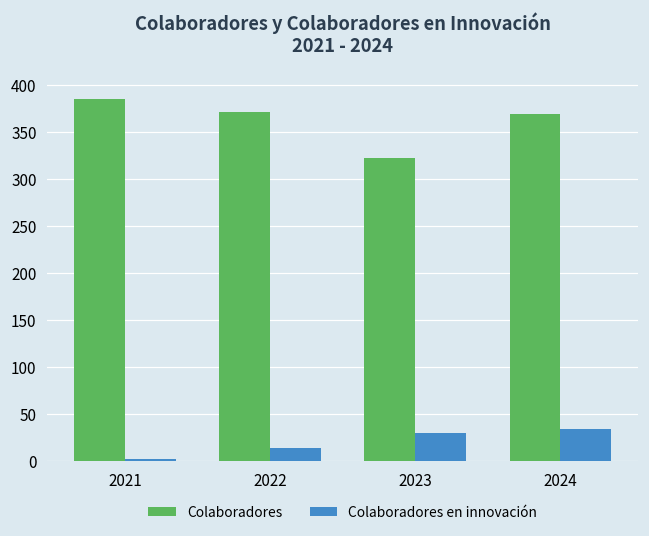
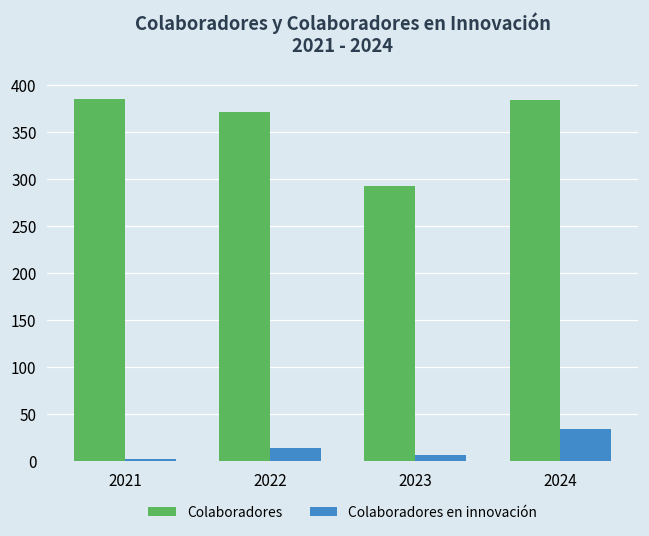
  {
    "Colaboradores": {
      "2021": 390,
      "2022": 370,
-     "2023": 320,
-     "2024": 370
+     "2023": 290,
+     "2024": 380
    },
    "Colaboradores en innovación": {
      "2022": 10,
-     "2023": 30,
+     "2023": 10,
      "2024": 30
    }
  }
